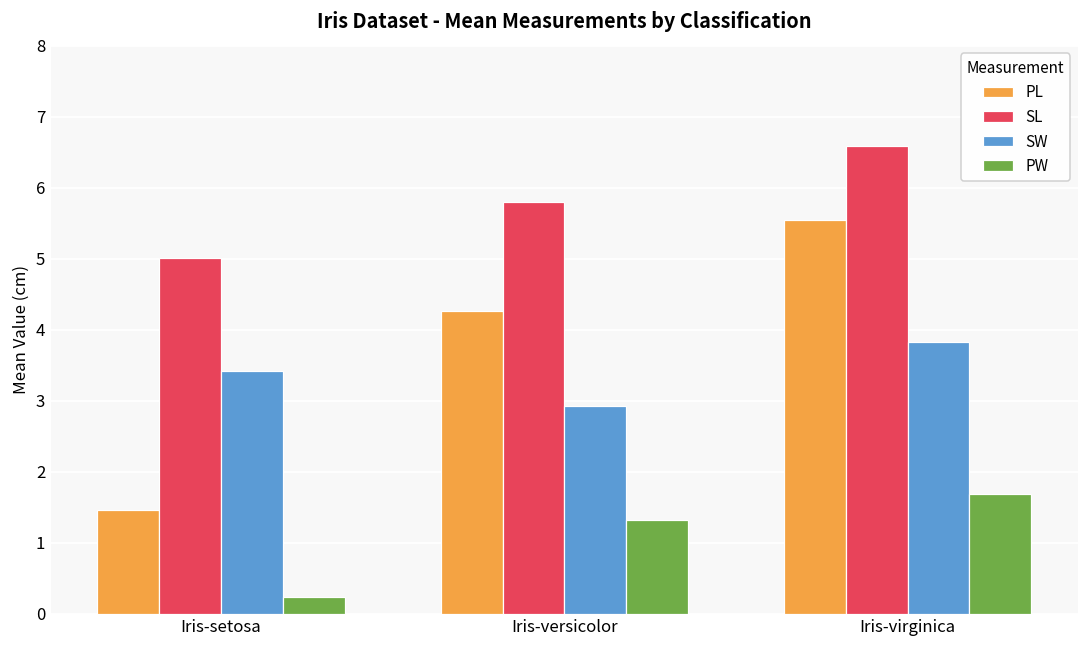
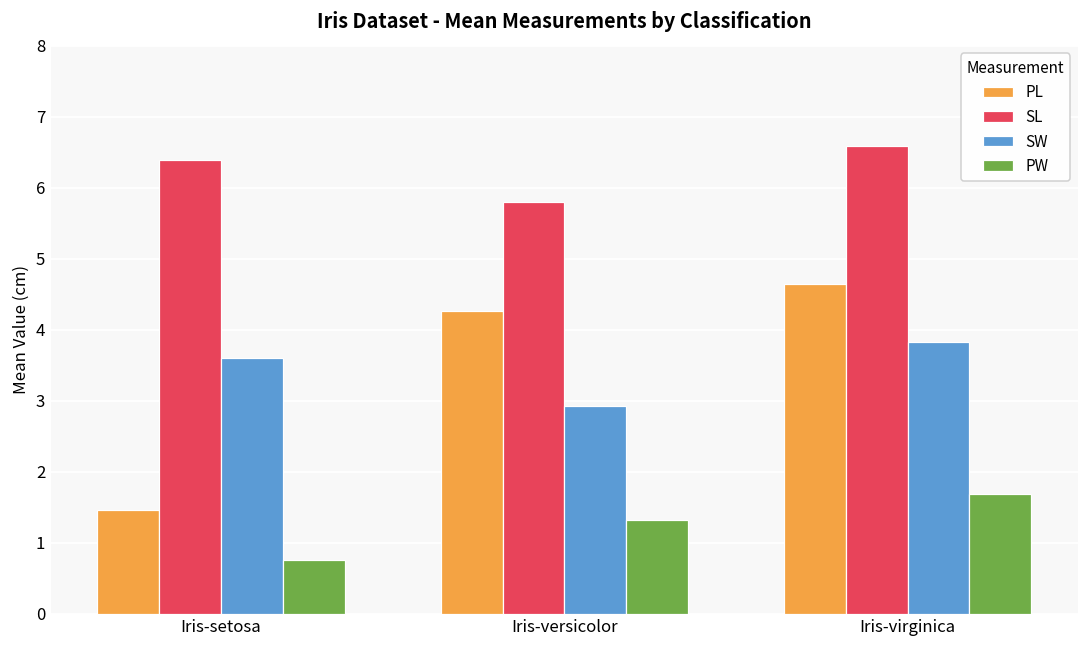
  {
    "PL": {
      "Iris-setosa": 1.5,
      "Iris-versicolor": 4.3,
-     "Iris-virginica": 5.6
+     "Iris-virginica": 4.6
    },
    "SL": {
-     "Iris-setosa": 5.0,
+     "Iris-setosa": 6.4,
      "Iris-versicolor": 5.8,
      "Iris-virginica": 6.6
    },
    "SW": {
-     "Iris-setosa": 3.4,
+     "Iris-setosa": 3.6,
      "Iris-versicolor": 2.9,
      "Iris-virginica": 3.8
    },
    "PW": {
-     "Iris-setosa": 0.2,
+     "Iris-setosa": 0.8,
      "Iris-versicolor": 1.3,
      "Iris-virginica": 1.7
    }
  }
